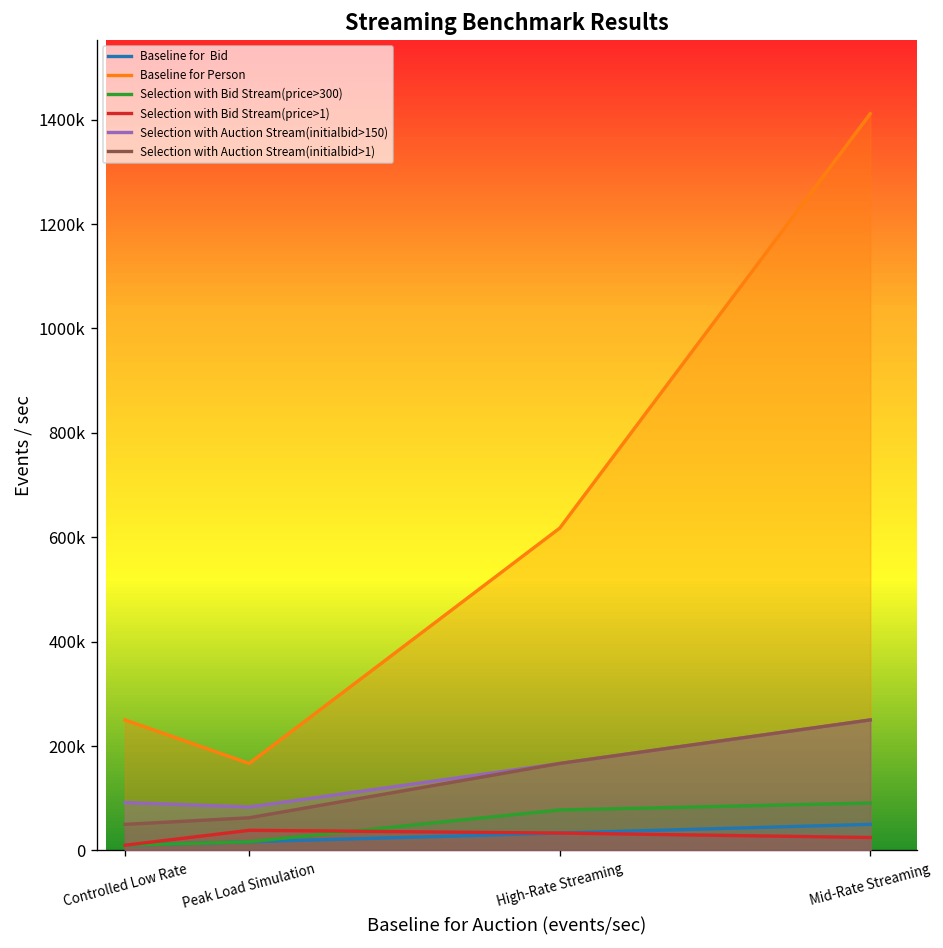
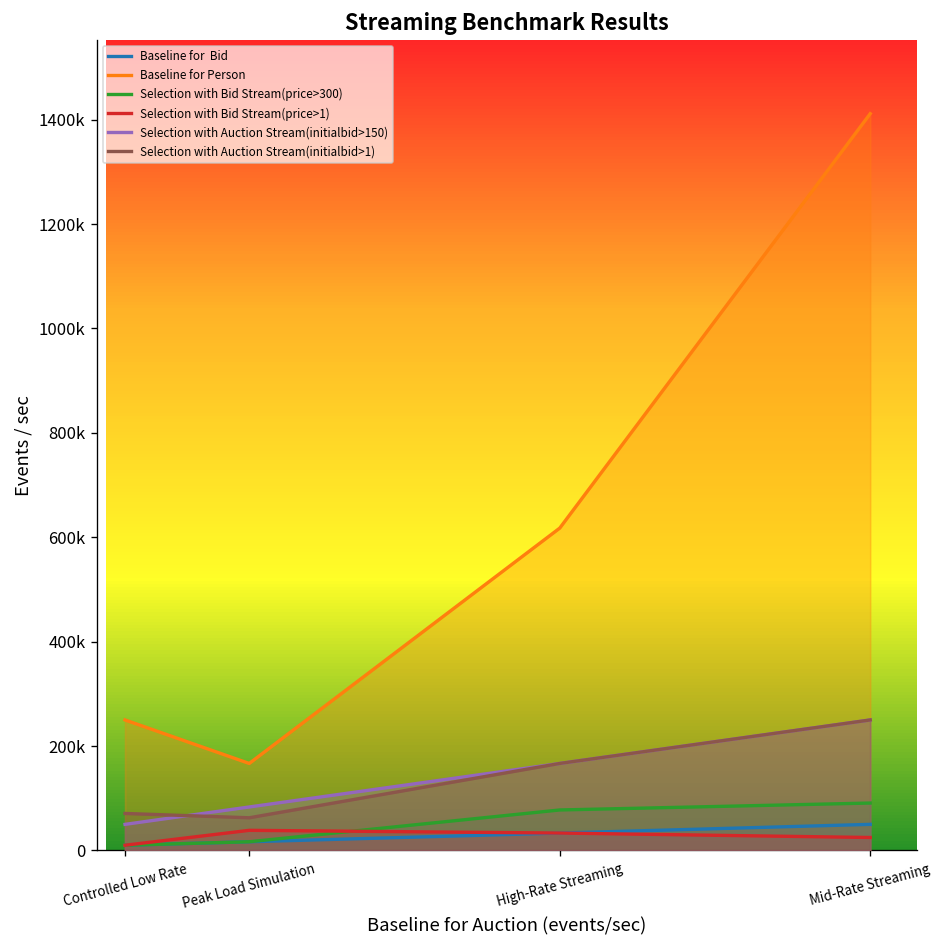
  {
    "Baseline for Bid": {
      "Mid-Rate Streaming": 50000
    },
    "Baseline for Person": {
      "Controlled Low Rate": 250000,
      "Peak Load Simulation": 170000,
      "High-Rate Streaming": 620000,
      "Mid-Rate Streaming": 1410000
    },
    "Selection with Bid Stream(price>300)": {
      "High-Rate Streaming": 80000,
      "Mid-Rate Streaming": 90000
    },
    "Selection with Bid Stream(price>1)": {
      "Peak Load Simulation": 40000,
      "Mid-Rate Streaming": 20000
    },
    "Selection with Auction Stream(initialbid>150)": {
-     "Controlled Low Rate": 90000,
+     "Controlled Low Rate": 50000,
      "Peak Load Simulation": 80000
    },
    "Selection with Auction Stream(initialbid>1)": {
-     "Controlled Low Rate": 50000,
+     "Controlled Low Rate": 70000,
      "Peak Load Simulation": 60000
    }
  }
